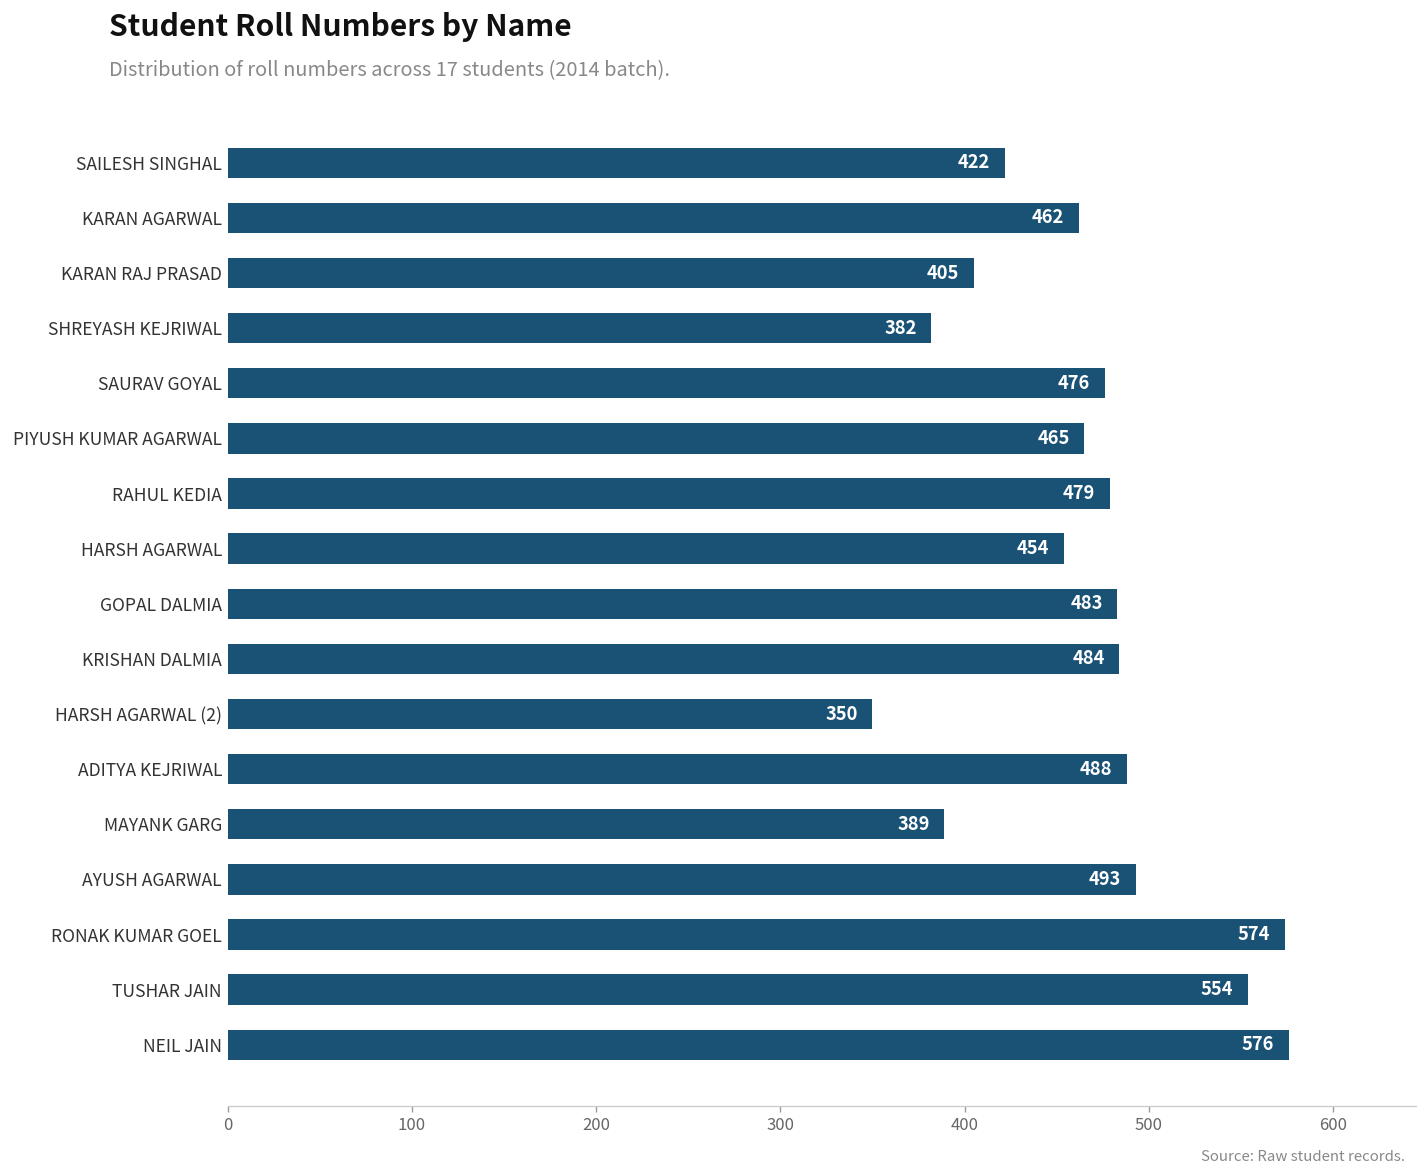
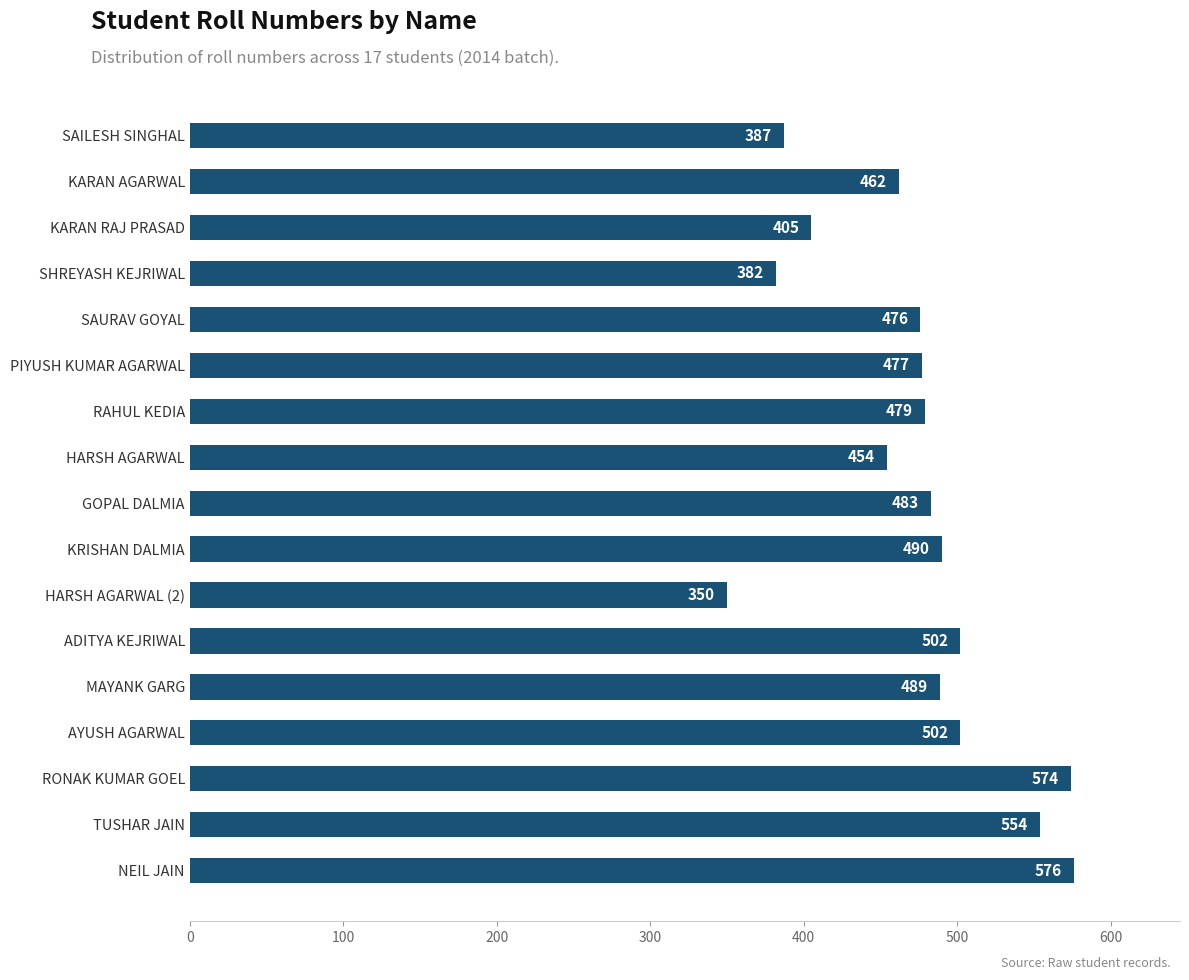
  {
-   "SAILESH SINGHAL": 422,
+   "SAILESH SINGHAL": 387,
    "KARAN AGARWAL": 462,
    "KARAN RAJ PRASAD": 405,
    "SHREYASH KEJRIWAL": 382,
    "SAURAV GOYAL": 476,
-   "PIYUSH KUMAR AGARWAL": 465,
+   "PIYUSH KUMAR AGARWAL": 477,
    "RAHUL KEDIA": 479,
    "HARSH AGARWAL": 454,
    "GOPAL DALMIA": 483,
-   "KRISHAN DALMIA": 484,
+   "KRISHAN DALMIA": 490,
    "HARSH AGARWAL (2)": 350,
-   "ADITYA KEJRIWAL": 488,
-   "MAYANK GARG": 389,
-   "AYUSH AGARWAL": 493,
+   "ADITYA KEJRIWAL": 502,
+   "MAYANK GARG": 489,
+   "AYUSH AGARWAL": 502,
    "RONAK KUMAR GOEL": 574,
    "TUSHAR JAIN": 554,
    "NEIL JAIN": 576
  }
